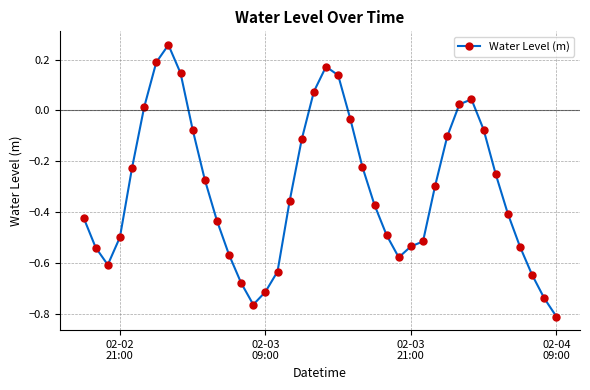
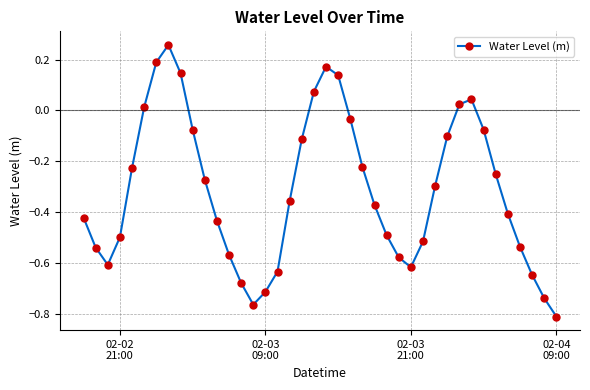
  {
    "02-02 21:00": -0.50,
    "02-03 09:00": -0.71,
-   "02-03 21:00": -0.54,
+   "02-03 21:00": -0.62,
    "02-04 09:00": -0.81
  }
